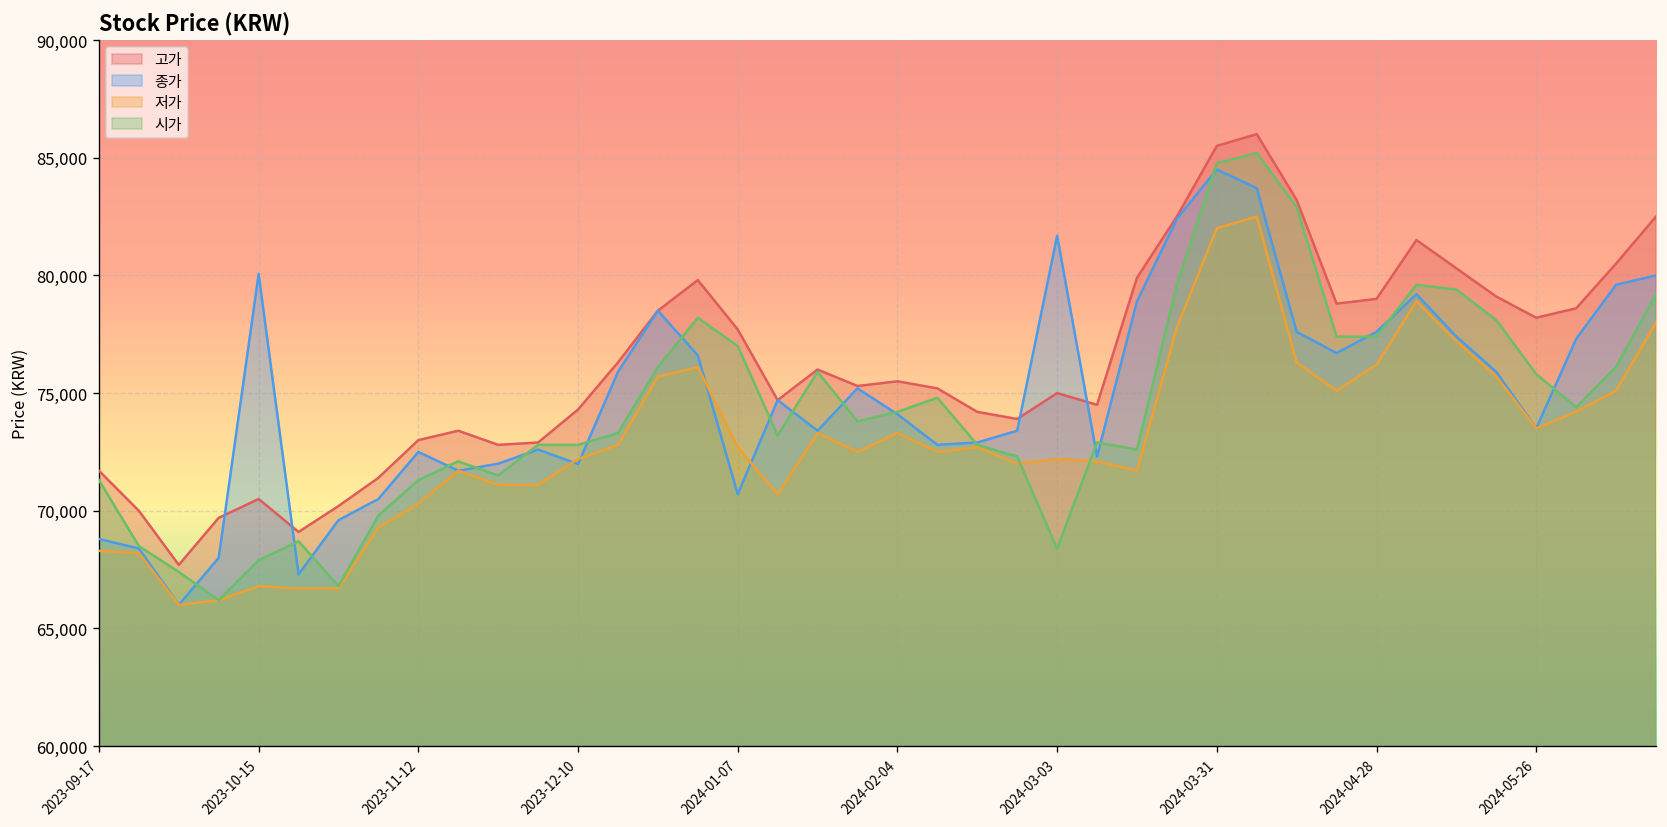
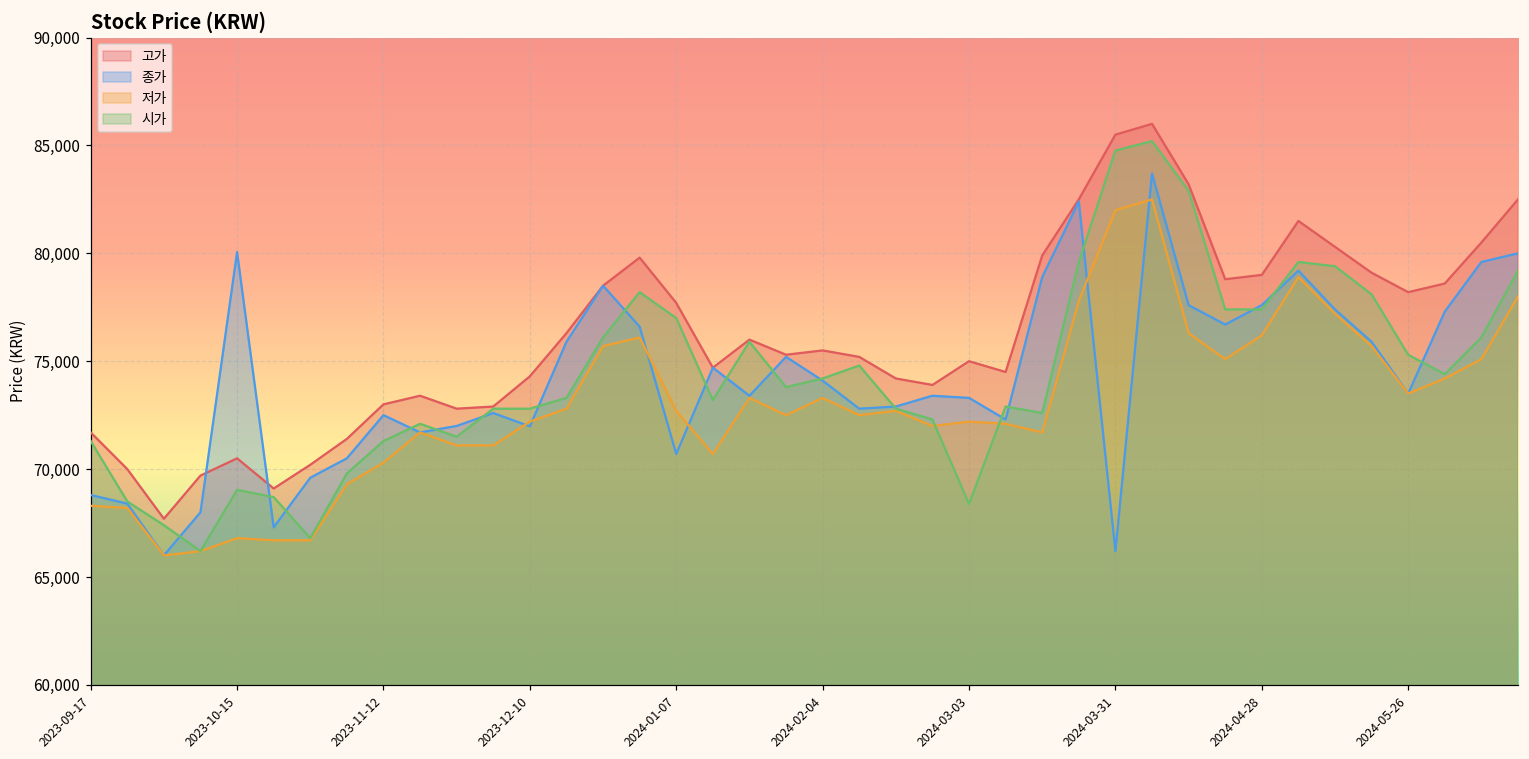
  {
    "종가": {
      "2023-09-17": "68,800",
      "2023-10-15": "80,100",
      "2023-11-12": "72,500",
      "2023-12-10": "72,000",
      "2024-01-07": "70,700",
-     "2024-03-03": "81,700",
-     "2024-03-31": "84,500",
+     "2024-03-03": "73,300",
+     "2024-03-31": "66,200",
      "2024-04-28": "77,600"
    },
    "시가": {
      "2023-09-17": "71,300",
-     "2023-10-15": "67,900",
+     "2023-10-15": "69,000",
      "2023-11-12": "71,300",
      "2023-12-10": "72,800",
      "2024-01-07": "77,000",
      "2024-03-03": "68,400",
      "2024-03-31": "84,800",
      "2024-04-28": "77,400",
-     "2024-05-26": "75,800"
+     "2024-05-26": "75,300"
    }
  }
